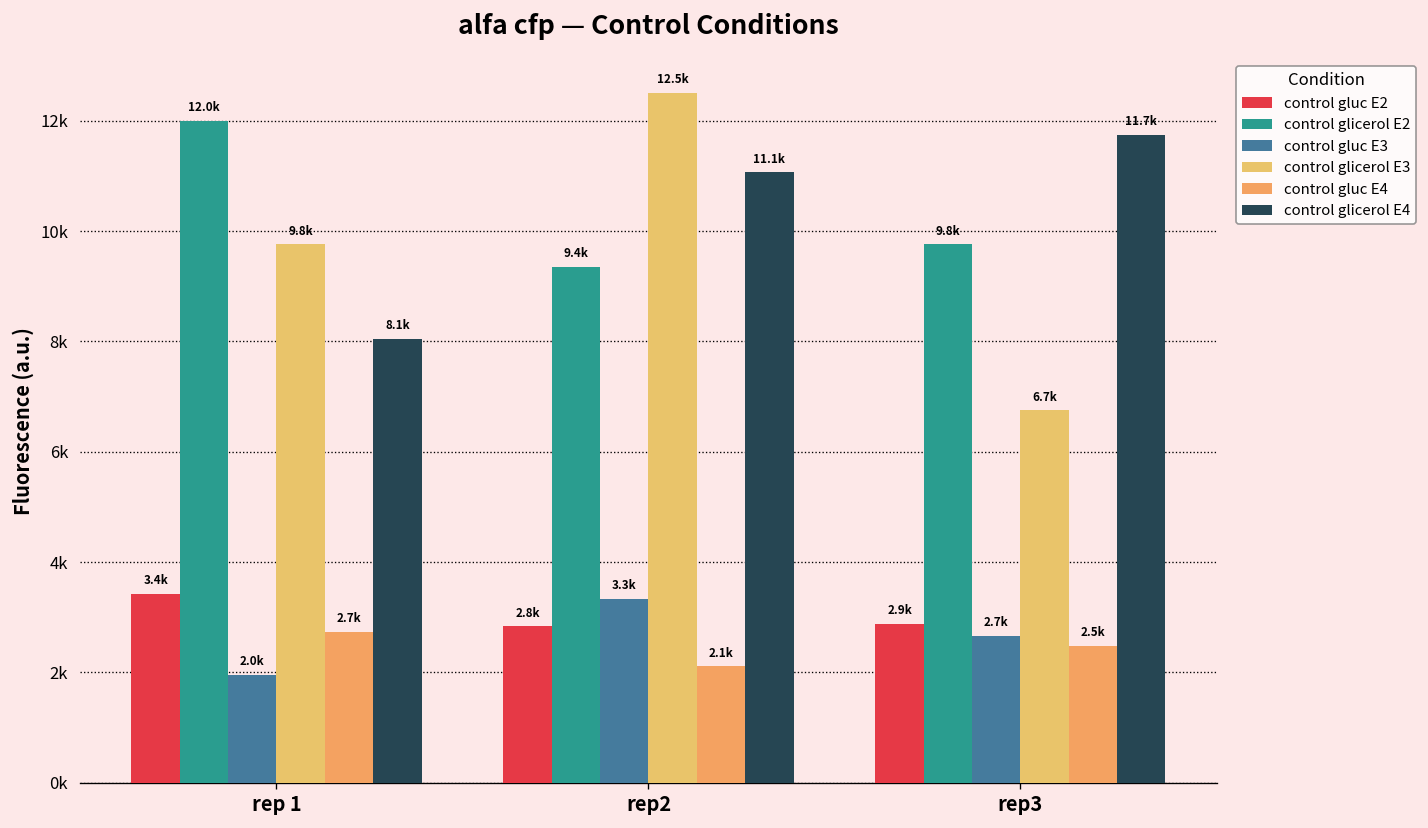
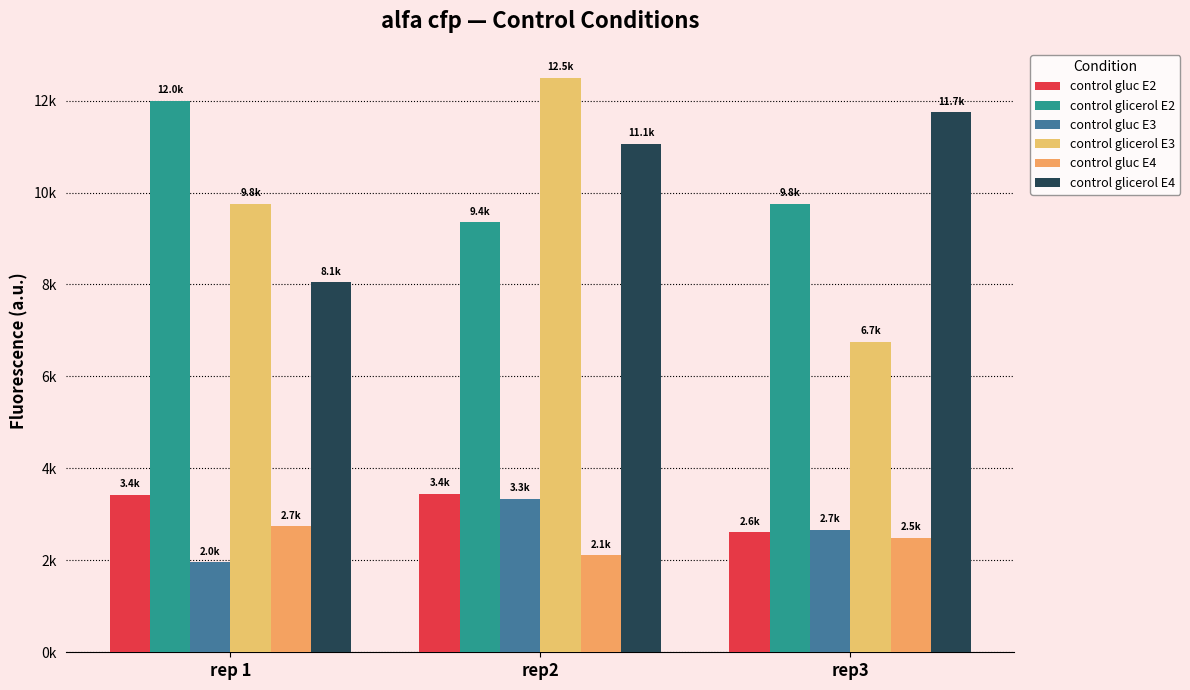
  {
    "control gluc E2": {
      "rep 1": "3.4k",
-     "rep2": "2.8k",
-     "rep3": "2.9k"
+     "rep2": "3.4k",
+     "rep3": "2.6k"
    },
    "control glicerol E4": {
      "rep 1": "8.1k",
      "rep2": "11.1k",
      "rep3": "11.7k"
    }
  }
